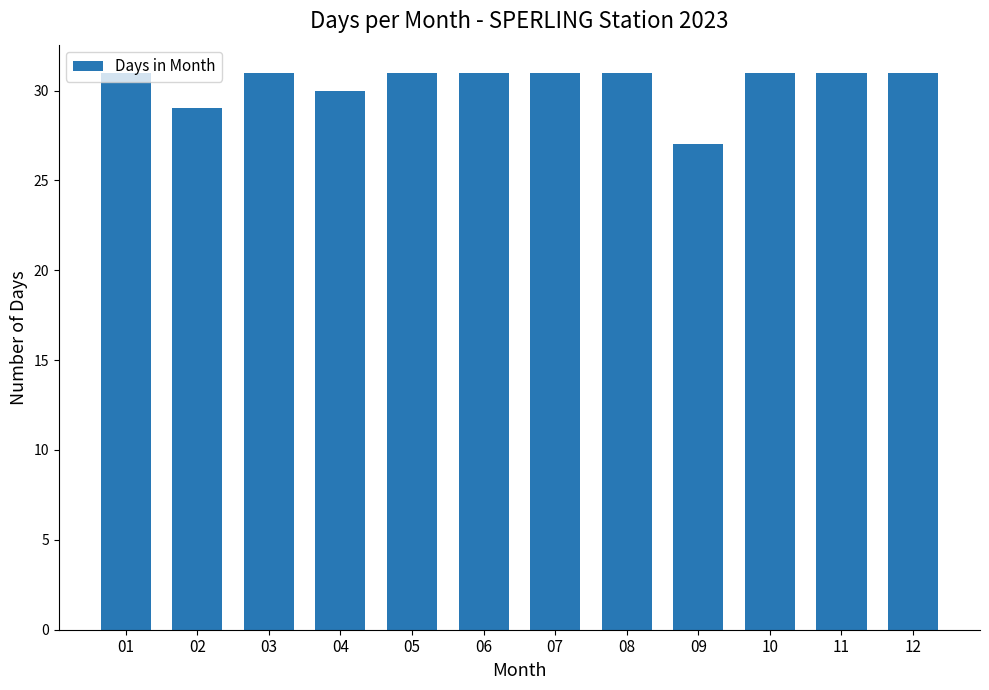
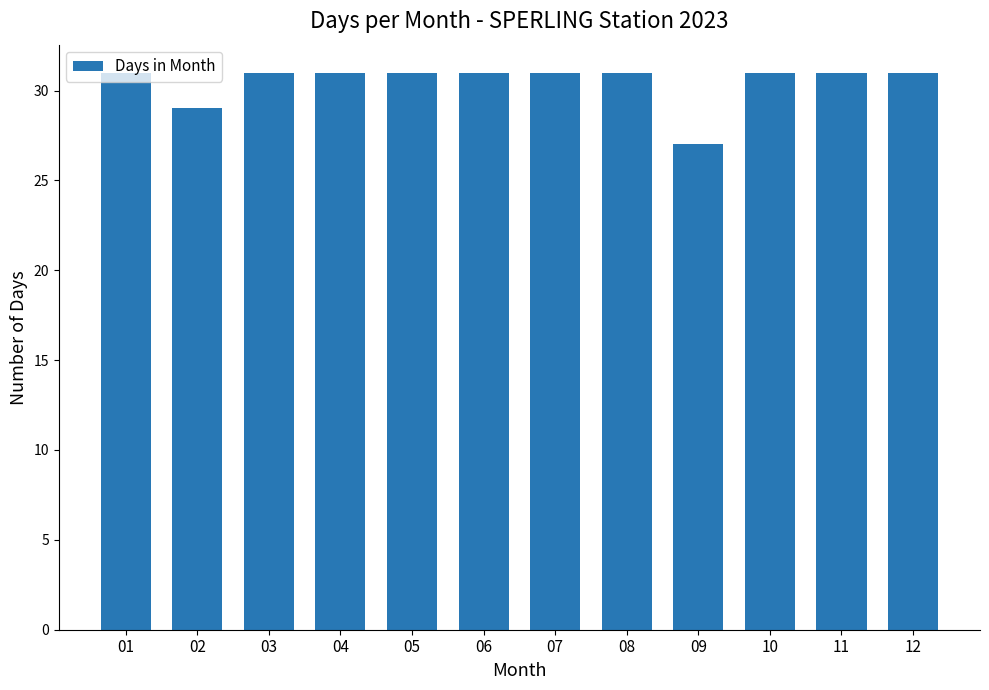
  {
    "02": 29,
    "03": 31,
-   "04": 30,
+   "04": 31,
    "05": 31,
    "06": 31,
    "07": 31,
    "08": 31,
    "09": 27,
    "10": 31,
    "11": 31,
    "12": 31
  }
